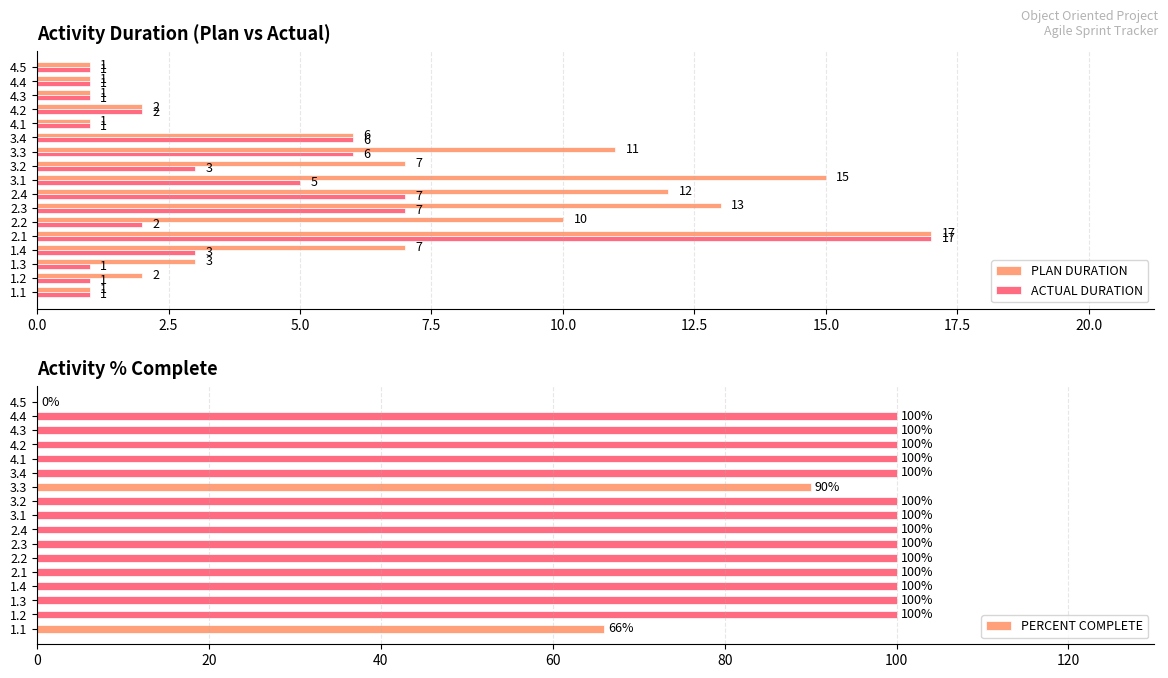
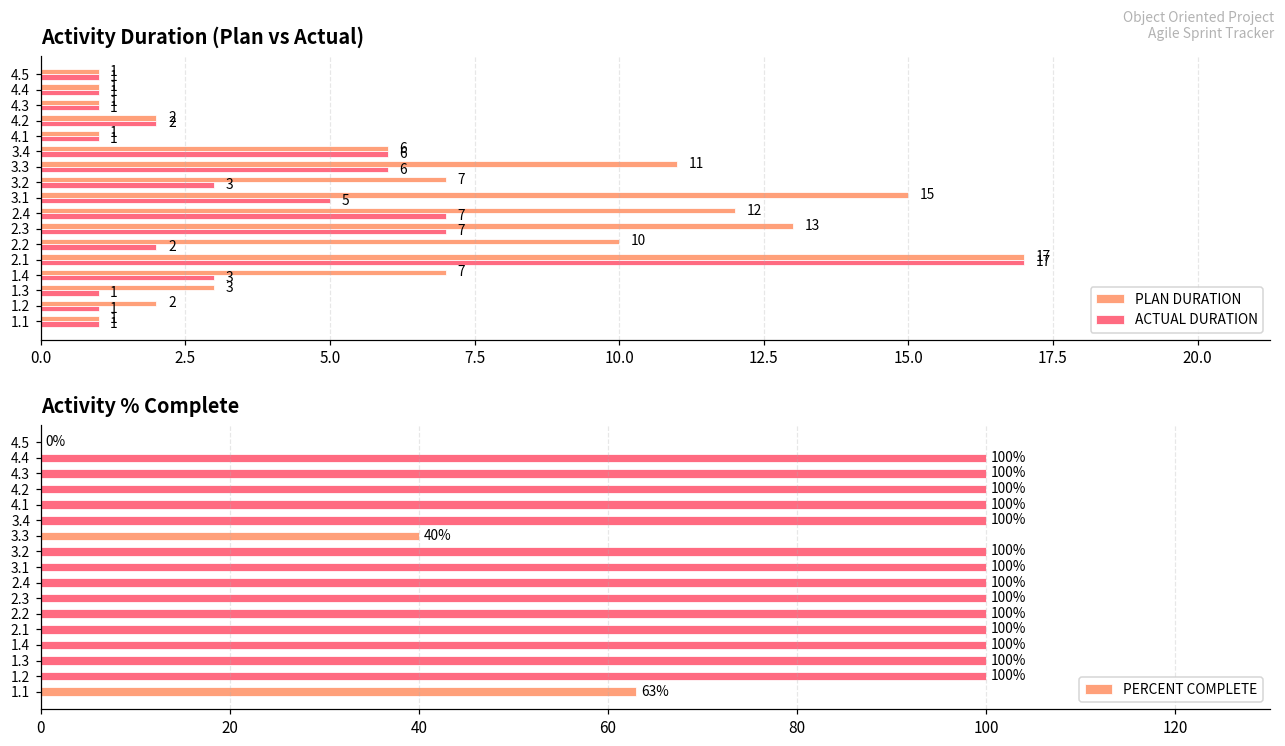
  {
    "Activity % Complete": {
      "4.5": "0%",
      "4.4": "100%",
      "4.3": "100%",
      "4.2": "100%",
      "4.1": "100%",
      "3.4": "100%",
-     "3.3": "90%",
+     "3.3": "40%",
      "3.2": "100%",
      "3.1": "100%",
      "2.4": "100%",
      "2.3": "100%",
      "2.2": "100%",
      "2.1": "100%",
      "1.4": "100%",
      "1.3": "100%",
      "1.2": "100%",
-     "1.1": "66%"
+     "1.1": "63%"
    }
  }
